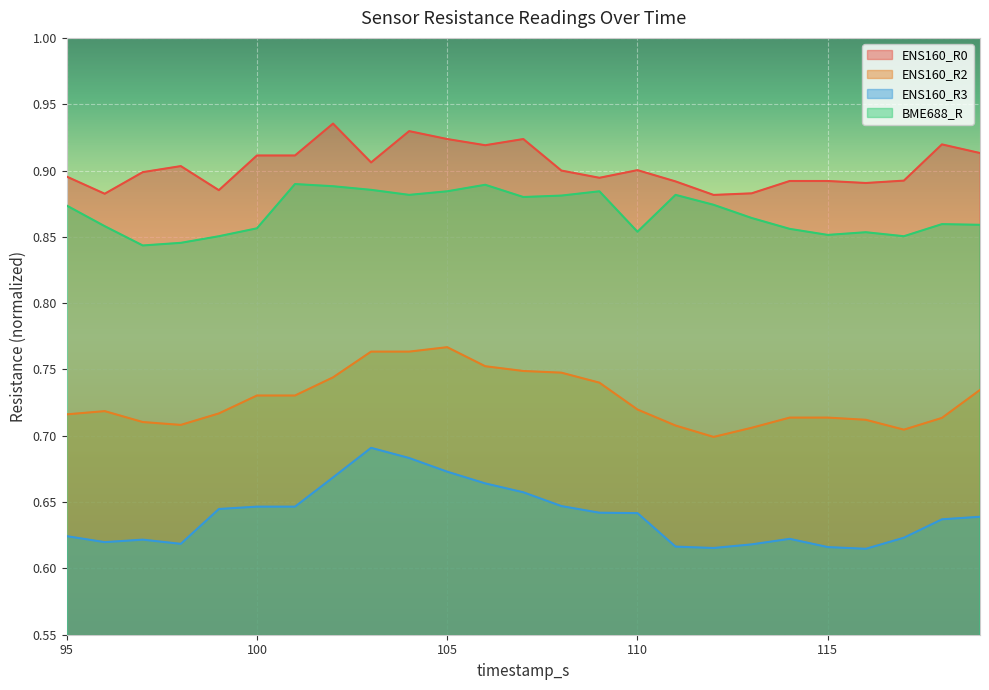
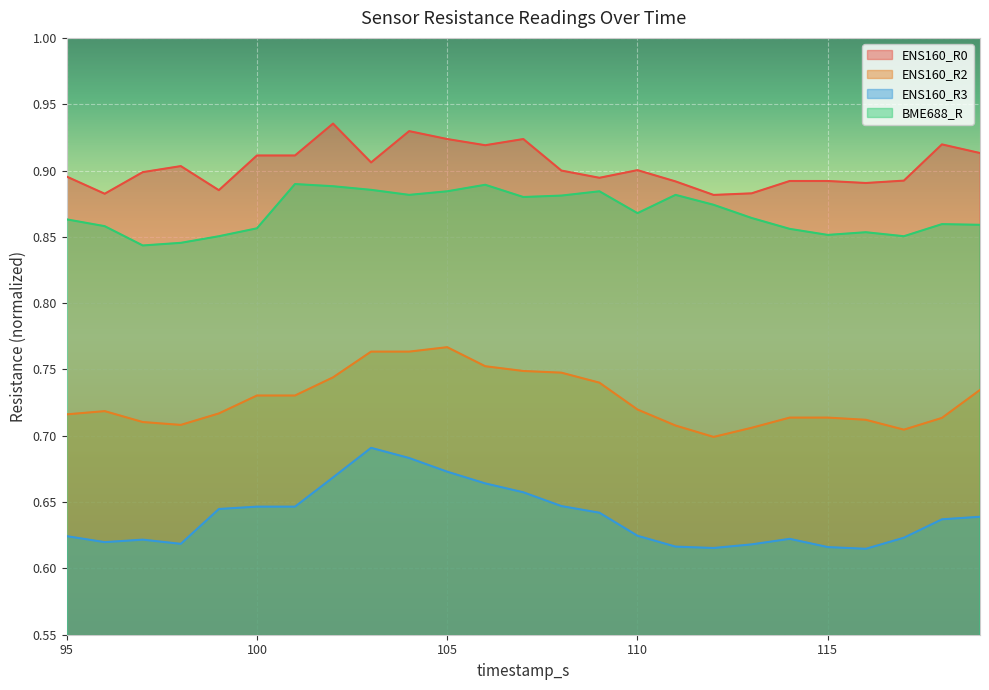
  {
    "ENS160_R3": {
      "95": 0.624,
      "100": 0.647,
      "105": 0.673,
-     "110": 0.642,
+     "110": 0.625,
      "115": 0.616
    },
    "BME688_R": {
-     "95": 0.874,
+     "95": 0.863,
      "100": 0.856,
      "105": 0.884,
-     "110": 0.854,
+     "110": 0.868,
      "115": 0.851
    }
  }
